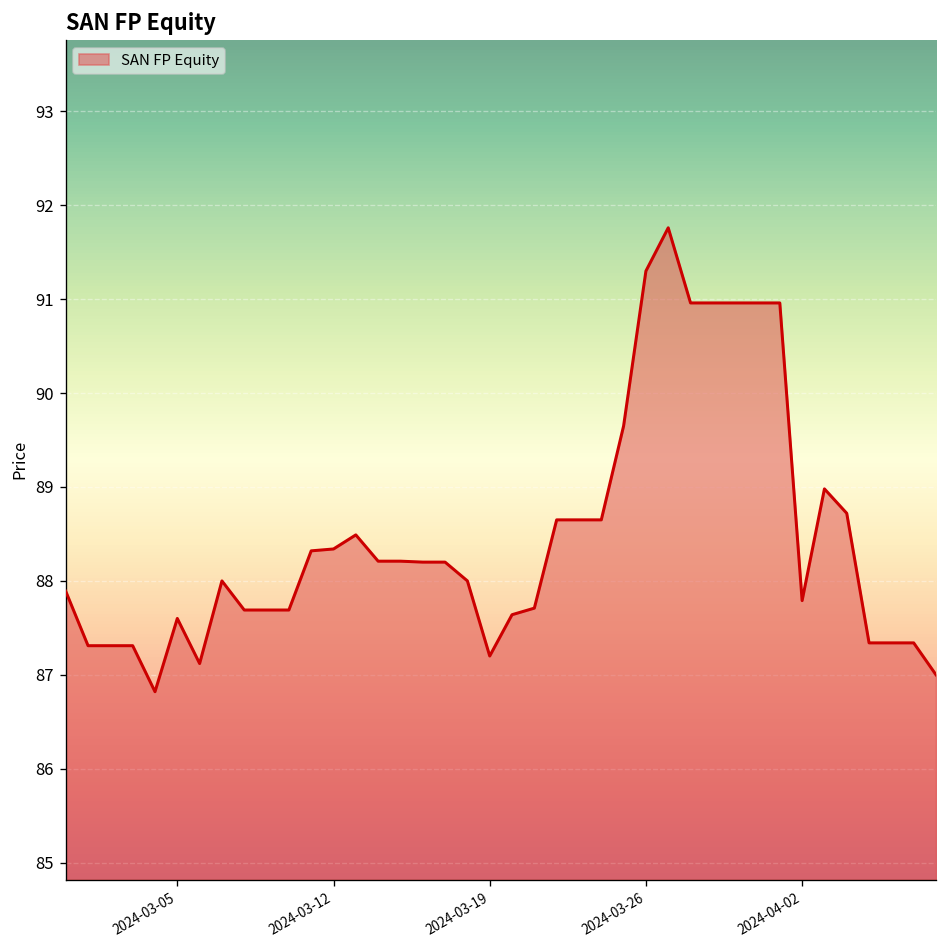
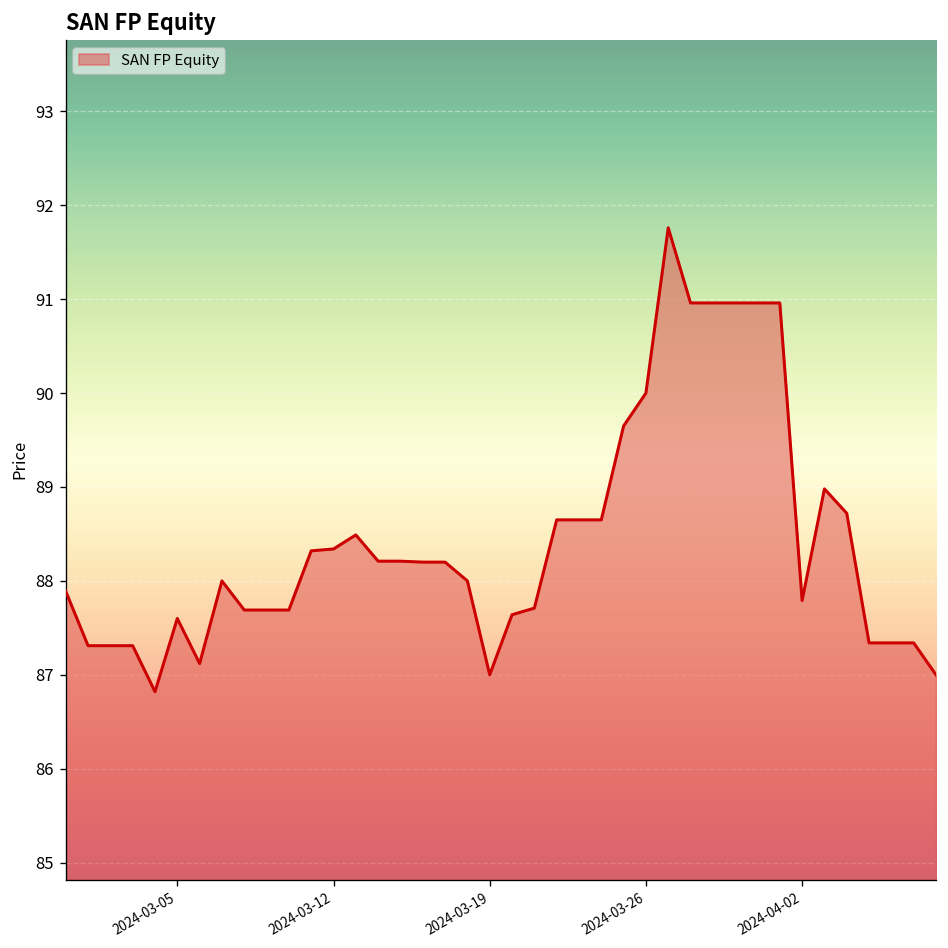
  {
    "2024-03-05": 87.6,
    "2024-03-12": 88.3,
-   "2024-03-19": 87.2,
-   "2024-03-26": 91.3,
+   "2024-03-19": 87.0,
+   "2024-03-26": 90.0,
    "2024-04-02": 87.8
  }
